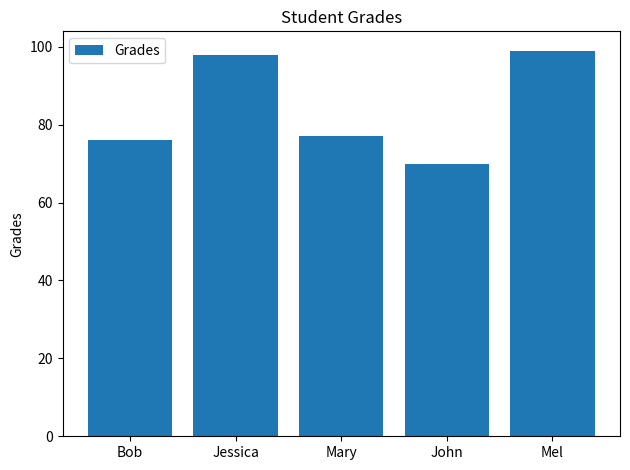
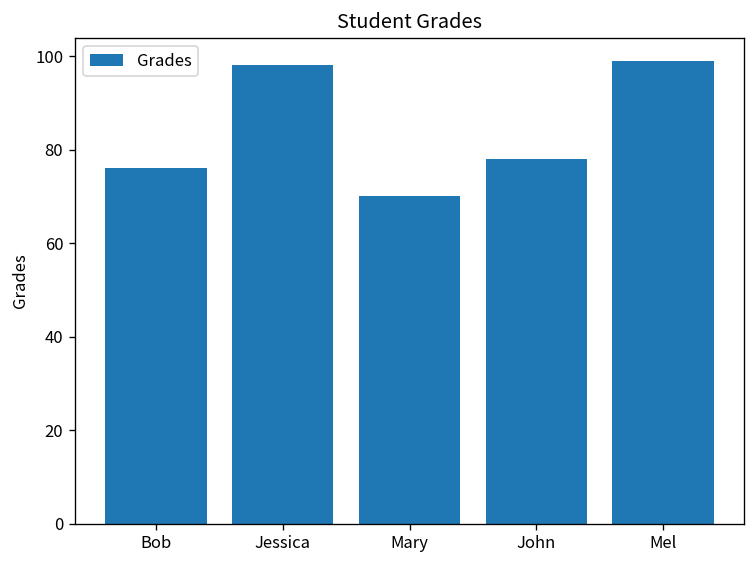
  {
    "Bob": 76,
    "Jessica": 98,
-   "Mary": 77,
-   "John": 70,
+   "Mary": 70,
+   "John": 78,
    "Mel": 99
  }
